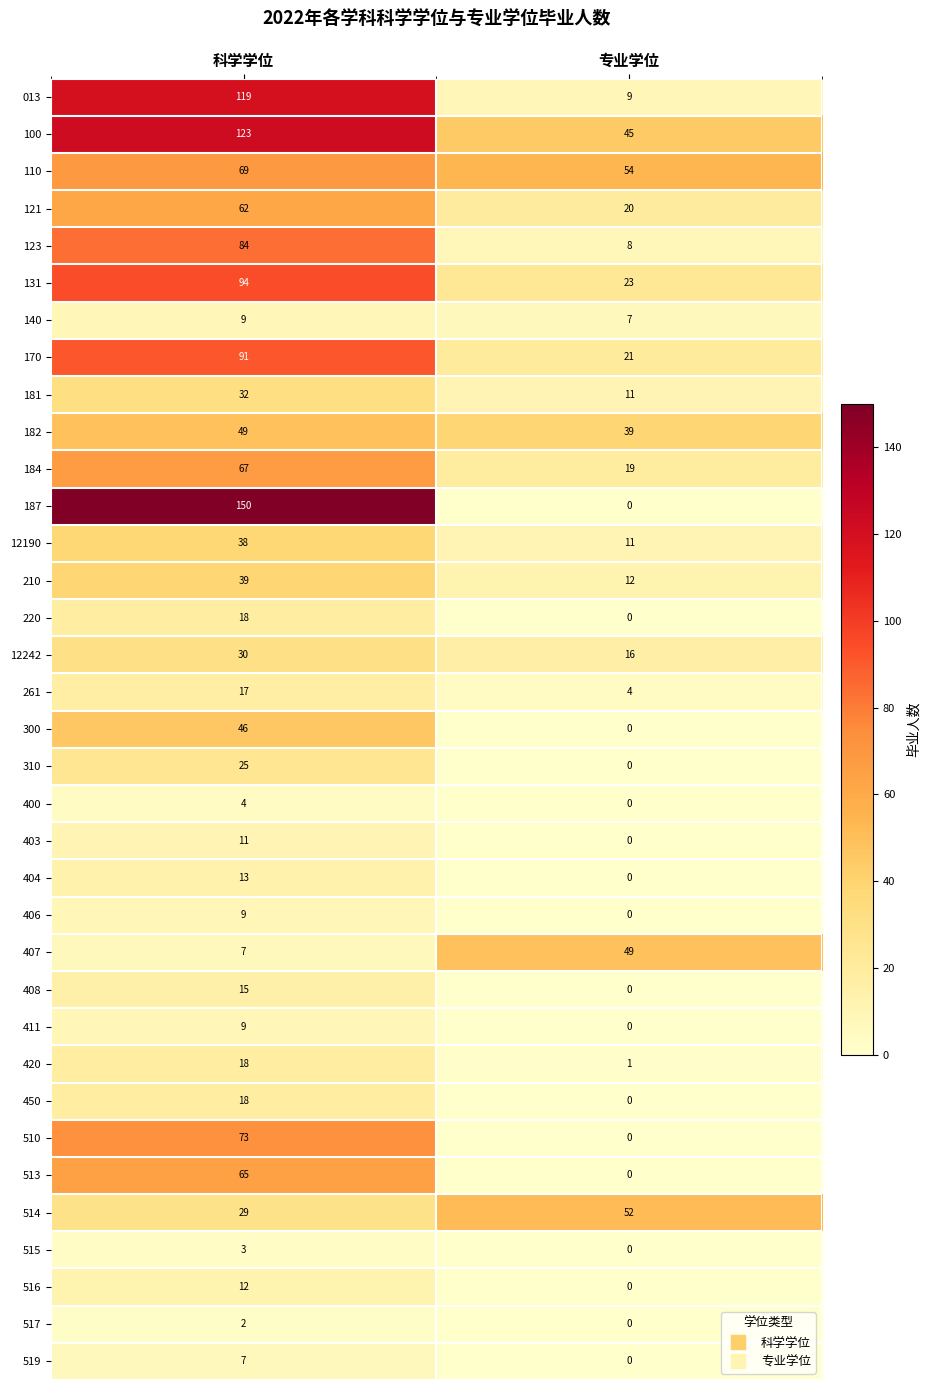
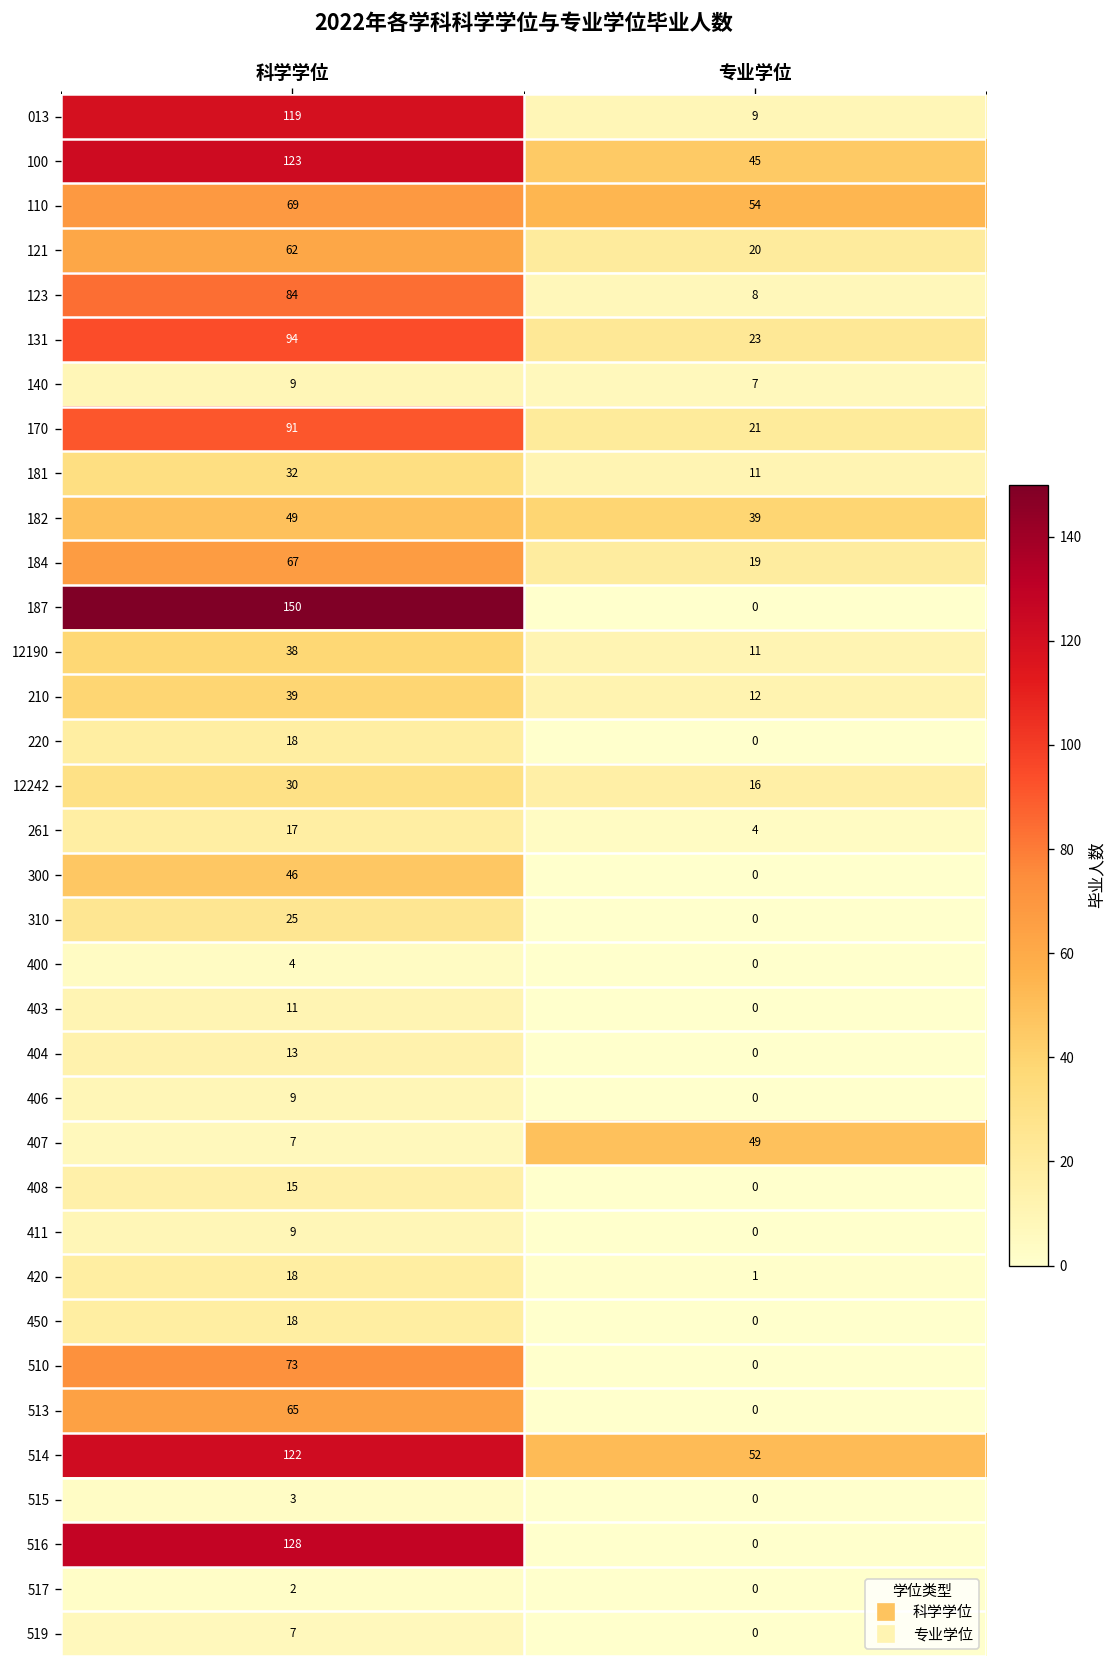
  {
    "013": {
      "科学学位": 119,
      "专业学位": 9
    },
    "100": {
      "科学学位": 123,
      "专业学位": 45
    },
    "110": {
      "科学学位": 69,
      "专业学位": 54
    },
    "121": {
      "科学学位": 62,
      "专业学位": 20
    },
    "123": {
      "科学学位": 84,
      "专业学位": 8
    },
    "131": {
      "科学学位": 94,
      "专业学位": 23
    },
    "140": {
      "科学学位": 9,
      "专业学位": 7
    },
    "170": {
      "科学学位": 91,
      "专业学位": 21
    },
    "181": {
      "科学学位": 32,
      "专业学位": 11
    },
    "182": {
      "科学学位": 49,
      "专业学位": 39
    },
    "184": {
      "科学学位": 67,
      "专业学位": 19
    },
    "187": {
      "科学学位": 150,
      "专业学位": 0
    },
    "12190": {
      "科学学位": 38,
      "专业学位": 11
    },
    "210": {
      "科学学位": 39,
      "专业学位": 12
    },
    "220": {
      "科学学位": 18,
      "专业学位": 0
    },
    "12242": {
      "科学学位": 30,
      "专业学位": 16
    },
    "261": {
      "科学学位": 17,
      "专业学位": 4
    },
    "300": {
      "科学学位": 46,
      "专业学位": 0
    },
    "310": {
      "科学学位": 25,
      "专业学位": 0
    },
    "400": {
      "科学学位": 4,
      "专业学位": 0
    },
    "403": {
      "科学学位": 11,
      "专业学位": 0
    },
    "404": {
      "科学学位": 13,
      "专业学位": 0
    },
    "406": {
      "科学学位": 9,
      "专业学位": 0
    },
    "407": {
      "科学学位": 7,
      "专业学位": 49
    },
    "408": {
      "科学学位": 15,
      "专业学位": 0
    },
    "411": {
      "科学学位": 9,
      "专业学位": 0
    },
    "420": {
      "科学学位": 18,
      "专业学位": 1
    },
    "450": {
      "科学学位": 18,
      "专业学位": 0
    },
    "510": {
      "科学学位": 73,
      "专业学位": 0
    },
    "513": {
      "科学学位": 65,
      "专业学位": 0
    },
    "514": {
-     "科学学位": 29,
+     "科学学位": 122,
      "专业学位": 52
    },
    "515": {
      "科学学位": 3,
      "专业学位": 0
    },
    "516": {
-     "科学学位": 12,
+     "科学学位": 128,
      "专业学位": 0
    },
    "517": {
      "科学学位": 2,
      "专业学位": 0
    },
    "519": {
      "科学学位": 7,
      "专业学位": 0
    }
  }
